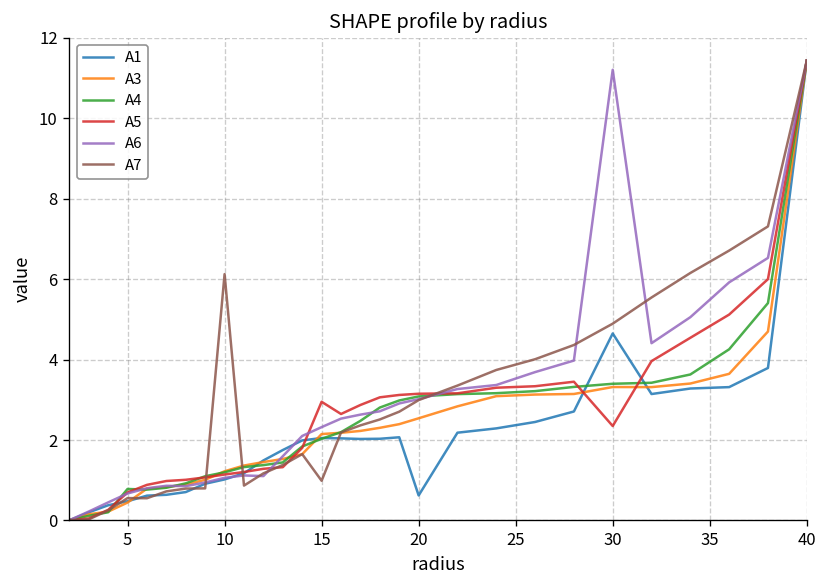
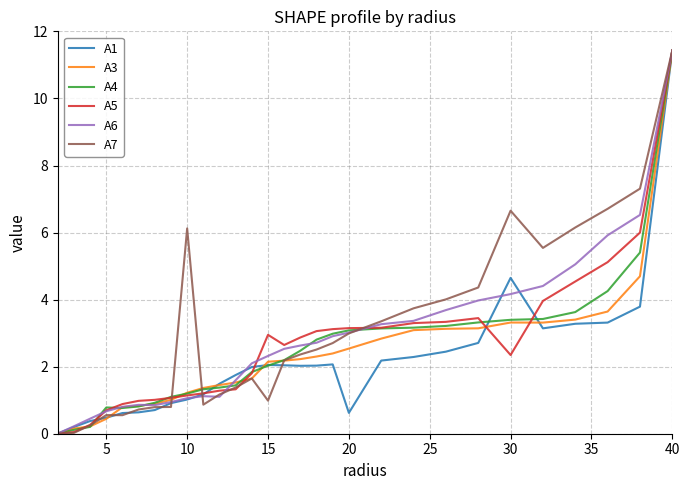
  {
    "A1": {
      "20": 0.6,
      "30": 4.6
    },
    "A3": {
      "15": 2.1,
      "20": 2.5,
      "30": 3.3
    },
    "A4": {
      "5": 0.8,
      "30": 3.4
    },
    "A5": {
      "15": 3.0,
      "30": 2.3
    },
    "A6": {
      "15": 2.3,
-     "30": 11.2
+     "30": 4.2
    },
    "A7": {
      "5": 0.6,
      "10": 6.1,
      "15": 1.0,
-     "30": 4.9
+     "30": 6.7
    }
  }
